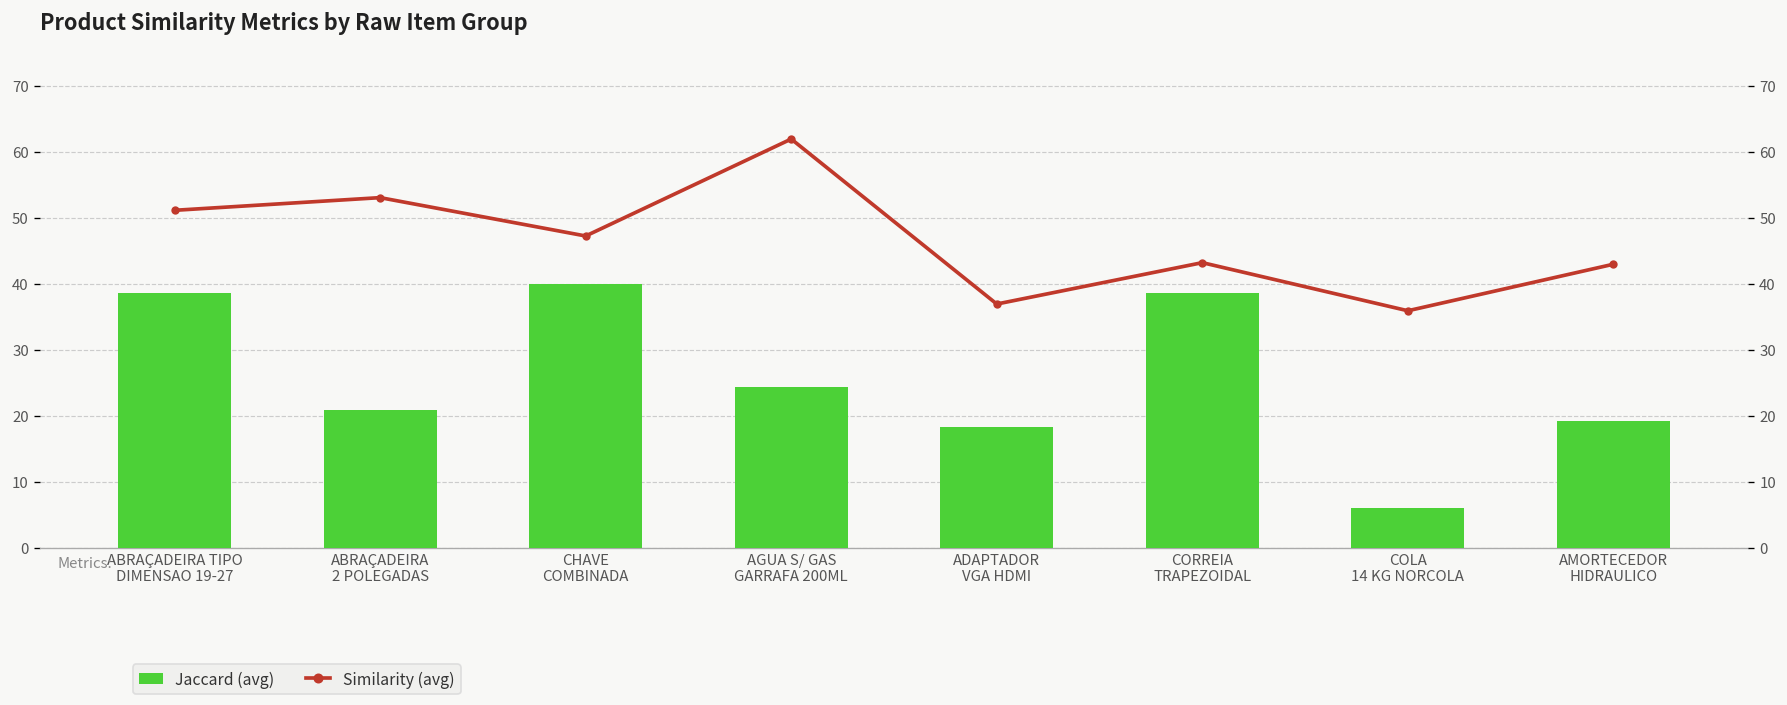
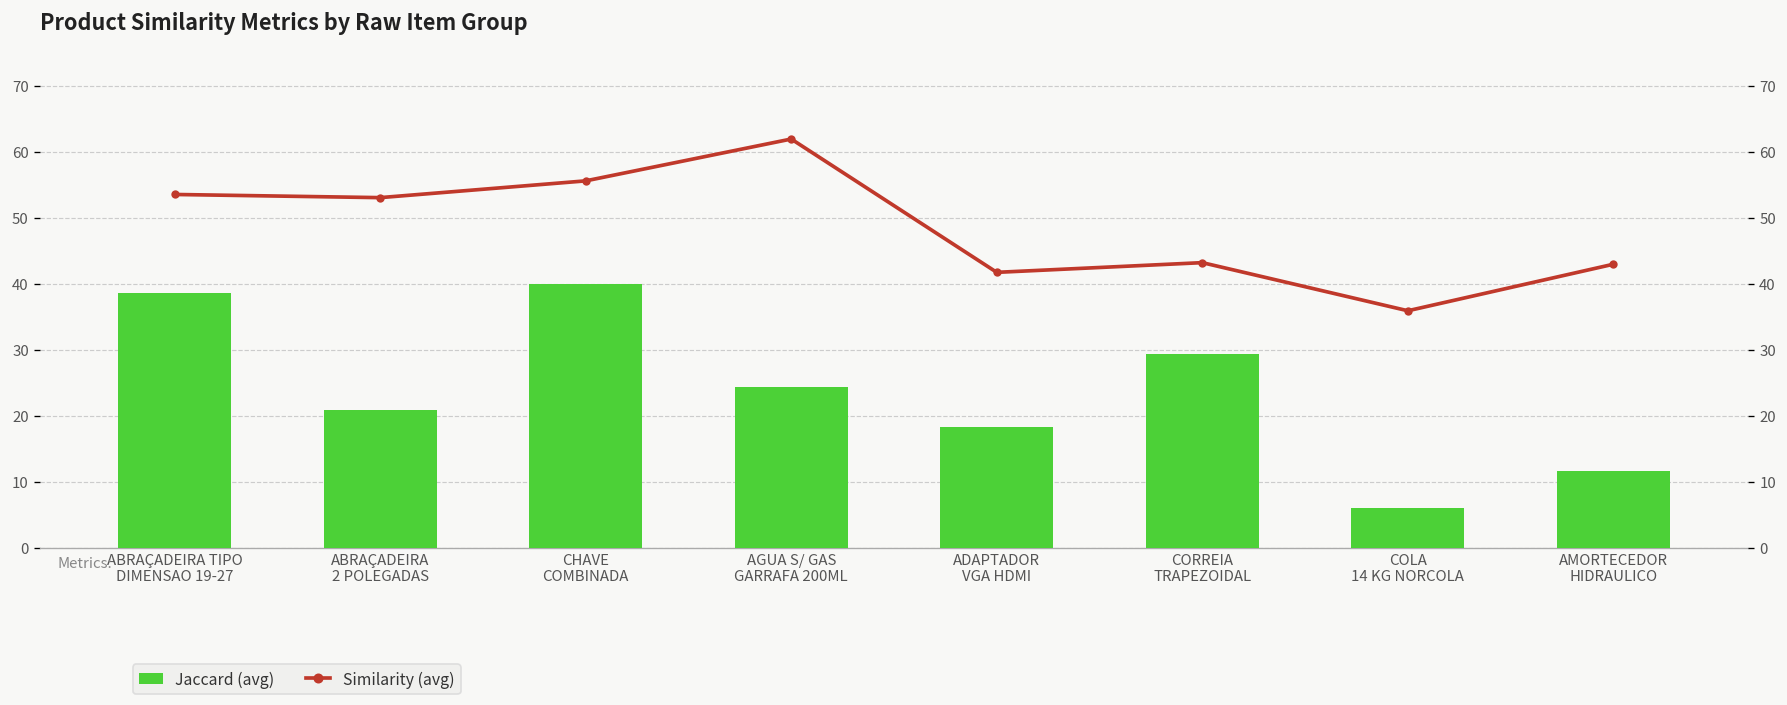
  {
    "Jaccard (avg)": {
      "ABRAÇADEIRA TIPO DIMENSAO 19-27": 39,
      "ABRAÇADEIRA 2 POLEGADAS": 21,
      "CHAVE COMBINADA": 40,
      "AGUA S/ GAS GARRAFA 200ML": 24,
      "ADAPTADOR VGA HDMI": 18,
-     "CORREIA TRAPEZOIDAL": 39,
+     "CORREIA TRAPEZOIDAL": 29,
      "COLA 14 KG NORCOLA": 6,
-     "AMORTECEDOR HIDRAULICO": 19
+     "AMORTECEDOR HIDRAULICO": 12
    },
    "Similarity (avg)": {
-     "ABRAÇADEIRA TIPO DIMENSAO 19-27": 51,
+     "ABRAÇADEIRA TIPO DIMENSAO 19-27": 54,
      "ABRAÇADEIRA 2 POLEGADAS": 53,
-     "CHAVE COMBINADA": 47,
+     "CHAVE COMBINADA": 56,
      "AGUA S/ GAS GARRAFA 200ML": 62,
-     "ADAPTADOR VGA HDMI": 37,
+     "ADAPTADOR VGA HDMI": 42,
      "CORREIA TRAPEZOIDAL": 43,
      "COLA 14 KG NORCOLA": 36,
      "AMORTECEDOR HIDRAULICO": 43
    }
  }
